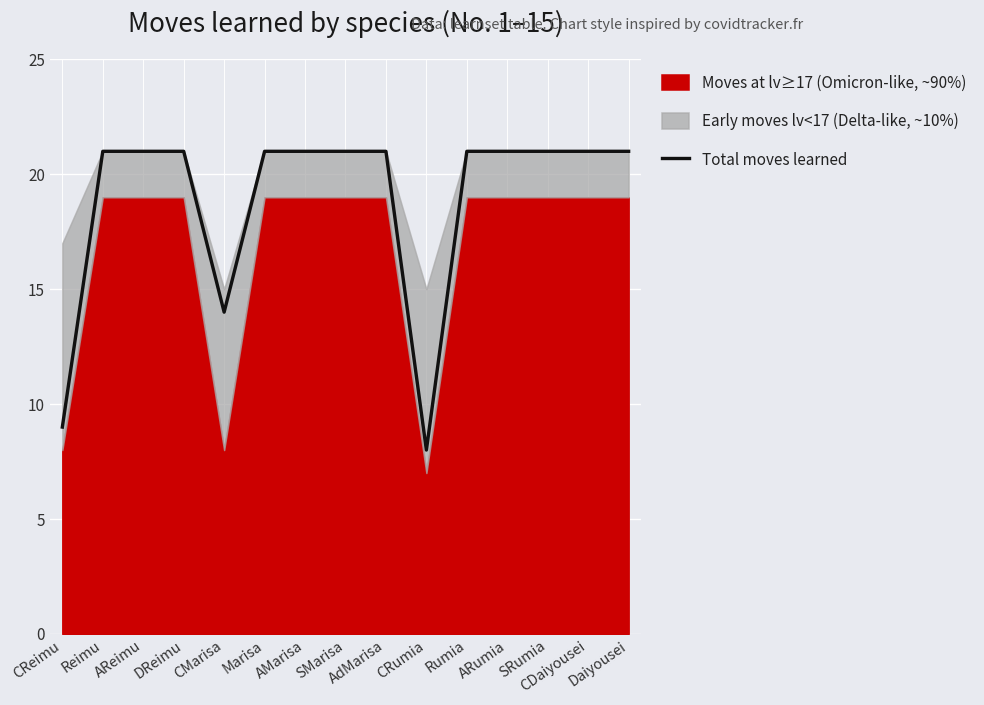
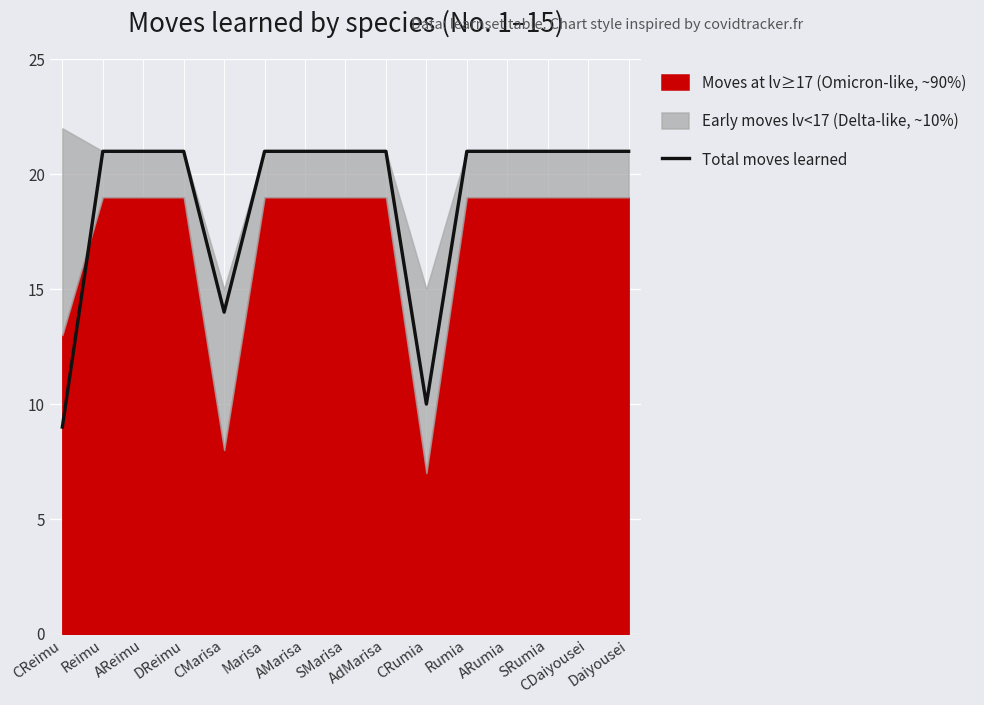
  {
    "Moves at lv≥17 (Omicron-like, ~90%)": {
-     "CReimu": 8,
+     "CReimu": 13,
      "Reimu": 19,
      "AReimu": 19,
      "DReimu": 19,
      "CMarisa": 8,
      "Marisa": 19,
      "AMarisa": 19,
      "SMarisa": 19,
      "AdMarisa": 19,
      "CRumia": 7,
      "Rumia": 19,
      "ARumia": 19,
      "SRumia": 19,
      "CDaiyousei": 19,
      "Daiyousei": 19
    },
    "Total moves learned": {
      "CReimu": 9,
      "CMarisa": 14,
-     "CRumia": 8
+     "CRumia": 10
    },
    "Early moves lv<17 (Delta-like, ~10%)": {
      "CReimu": 9,
      "CMarisa": 7,
      "CRumia": 8
    }
  }
